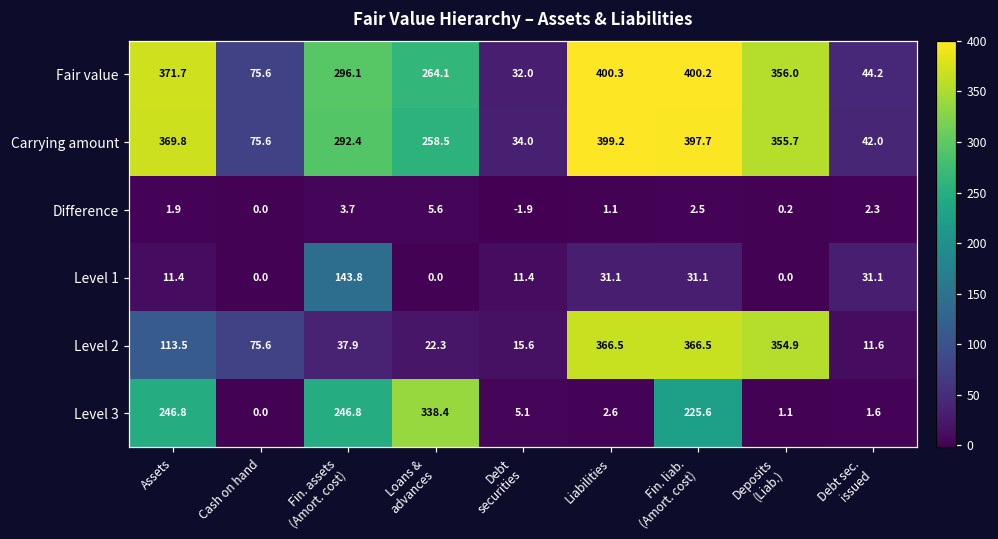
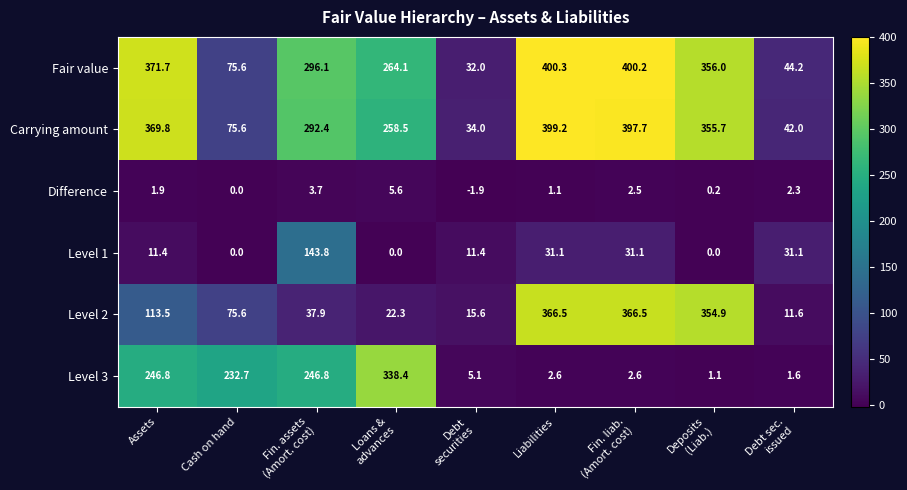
  {
    "Fair value": {
      "Assets": 371.7,
      "Cash on hand": 75.6,
      "Fin. assets (Amort. cost)": 296.1,
      "Loans & advances": 264.1,
      "Debt securities": 32.0,
      "Liabilities": 400.3,
      "Fin. liab. (Amort. cost)": 400.2,
      "Deposits (Liab.)": 356.0,
      "Debt sec. issued": 44.2
    },
    "Carrying amount": {
      "Assets": 369.8,
      "Cash on hand": 75.6,
      "Fin. assets (Amort. cost)": 292.4,
      "Loans & advances": 258.5,
      "Debt securities": 34.0,
      "Liabilities": 399.2,
      "Fin. liab. (Amort. cost)": 397.7,
      "Deposits (Liab.)": 355.7,
      "Debt sec. issued": 42.0
    },
    "Difference": {
      "Assets": 1.9,
      "Cash on hand": 0.0,
      "Fin. assets (Amort. cost)": 3.7,
      "Loans & advances": 5.6,
      "Debt securities": -1.9,
      "Liabilities": 1.1,
      "Fin. liab. (Amort. cost)": 2.5,
      "Deposits (Liab.)": 0.2,
      "Debt sec. issued": 2.3
    },
    "Level 1": {
      "Assets": 11.4,
      "Cash on hand": 0.0,
      "Fin. assets (Amort. cost)": 143.8,
      "Loans & advances": 0.0,
      "Debt securities": 11.4,
      "Liabilities": 31.1,
      "Fin. liab. (Amort. cost)": 31.1,
      "Deposits (Liab.)": 0.0,
      "Debt sec. issued": 31.1
    },
    "Level 2": {
      "Assets": 113.5,
      "Cash on hand": 75.6,
      "Fin. assets (Amort. cost)": 37.9,
      "Loans & advances": 22.3,
      "Debt securities": 15.6,
      "Liabilities": 366.5,
      "Fin. liab. (Amort. cost)": 366.5,
      "Deposits (Liab.)": 354.9,
      "Debt sec. issued": 11.6
    },
    "Level 3": {
      "Assets": 246.8,
-     "Cash on hand": 0.0,
+     "Cash on hand": 232.7,
      "Fin. assets (Amort. cost)": 246.8,
      "Loans & advances": 338.4,
      "Debt securities": 5.1,
      "Liabilities": 2.6,
-     "Fin. liab. (Amort. cost)": 225.6,
+     "Fin. liab. (Amort. cost)": 2.6,
      "Deposits (Liab.)": 1.1,
      "Debt sec. issued": 1.6
    }
  }
